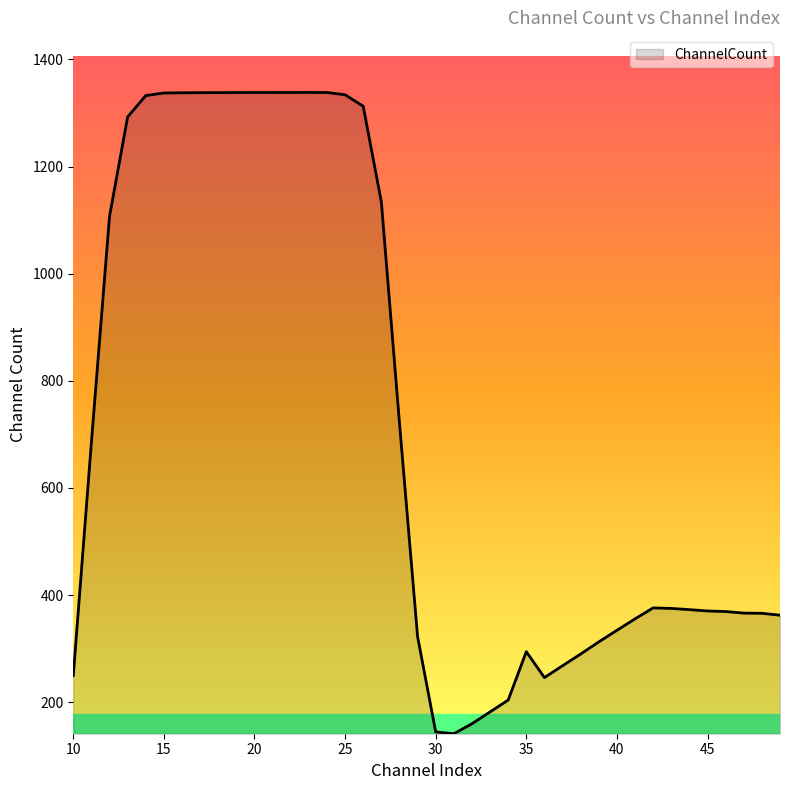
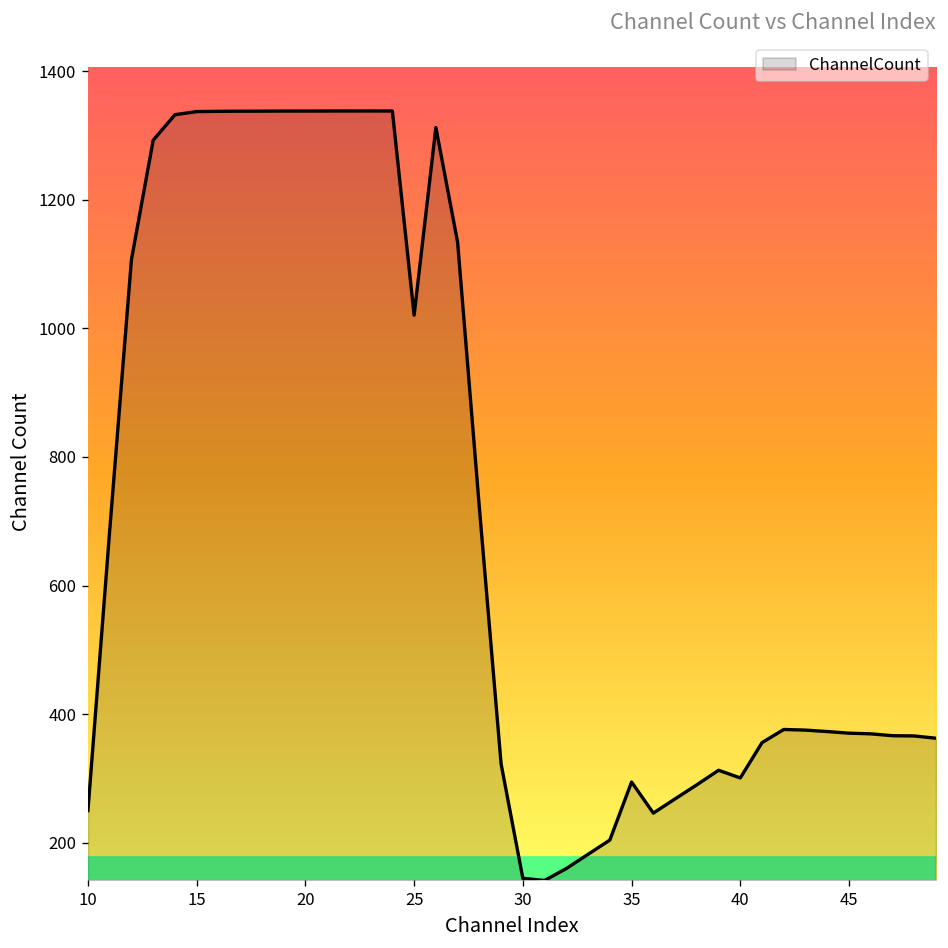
  {
    "10": 250,
    "15": 1340,
    "20": 1340,
-   "25": 1330,
+   "25": 1020,
    "35": 290,
-   "40": 330,
+   "40": 300,
    "45": 370
  }
